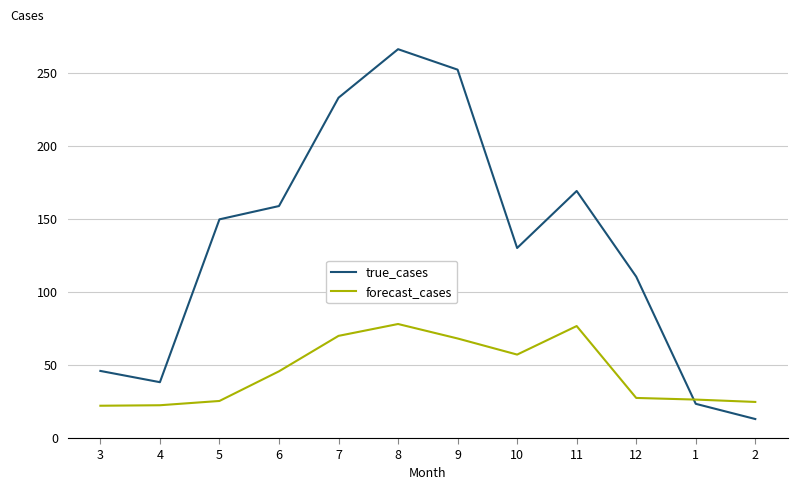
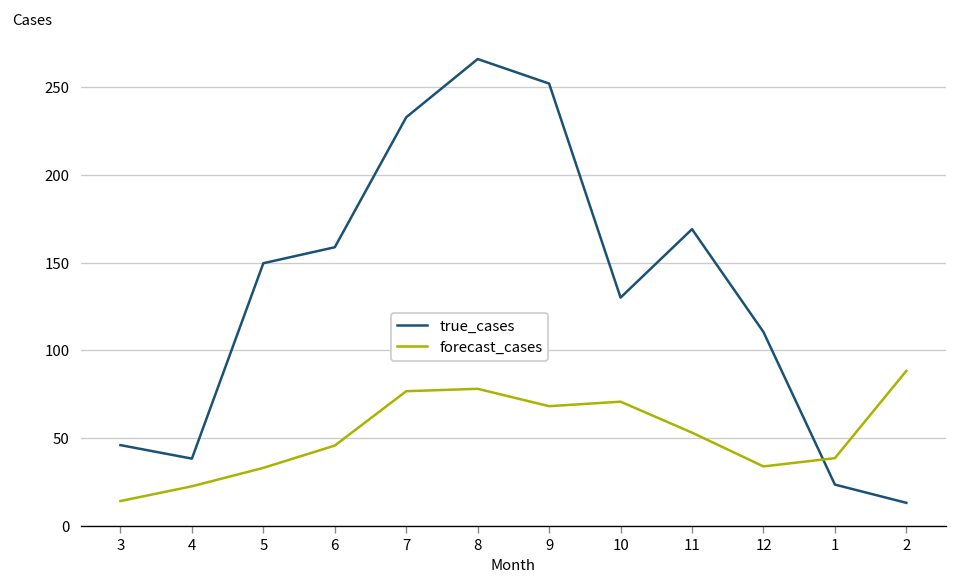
  {
    "true_cases": {
      "3": 46,
      "4": 38,
      "5": 150,
      "6": 159,
      "7": 233,
      "8": 266,
      "9": 252,
      "10": 130,
      "11": 169,
      "12": 110,
      "1": 23,
      "2": 13
    },
    "forecast_cases": {
-     "3": 22,
+     "3": 14,
      "4": 22,
-     "5": 25,
+     "5": 33,
      "6": 46,
-     "7": 70,
+     "7": 77,
      "8": 78,
      "9": 68,
-     "10": 57,
-     "11": 77,
-     "12": 27,
-     "1": 26,
-     "2": 25
+     "10": 71,
+     "11": 53,
+     "12": 34,
+     "1": 38,
+     "2": 88
    }
  }
